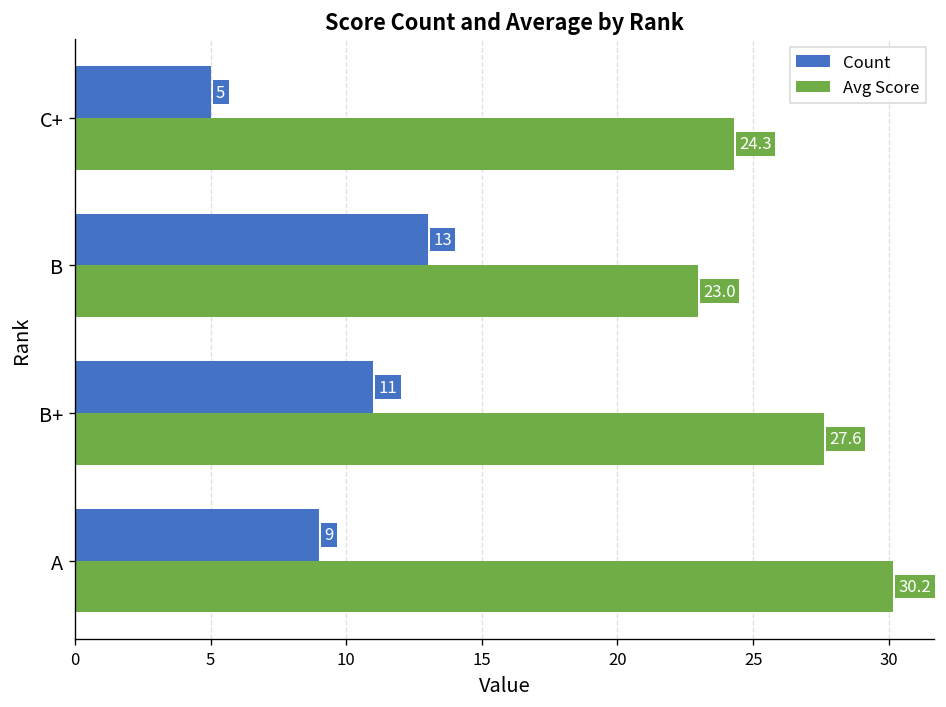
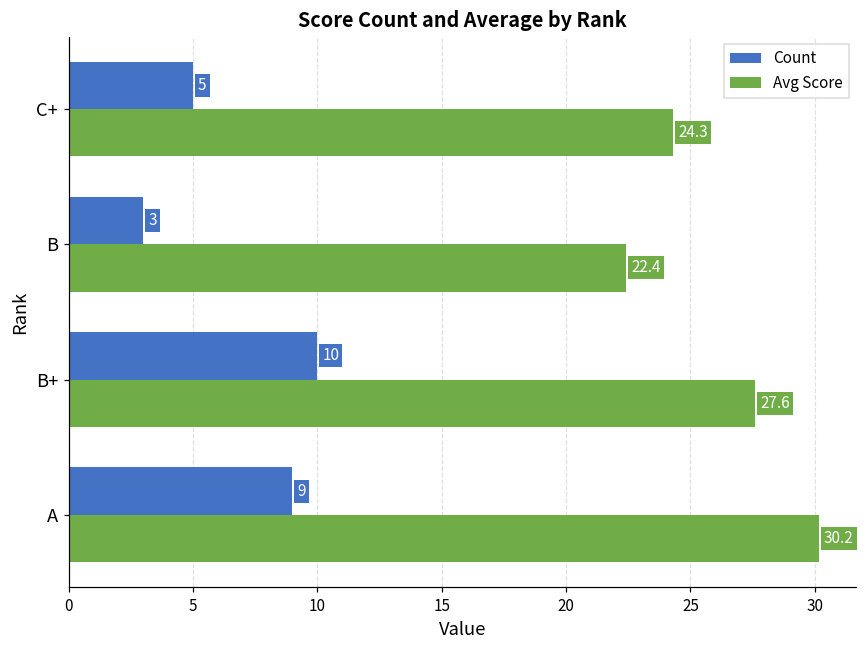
  {
    "Count": {
-     "B": 13,
-     "B+": 11
+     "B": 3,
+     "B+": 10
    },
    "Avg Score": {
-     "B": 23.0
+     "B": 22.4
    }
  }
